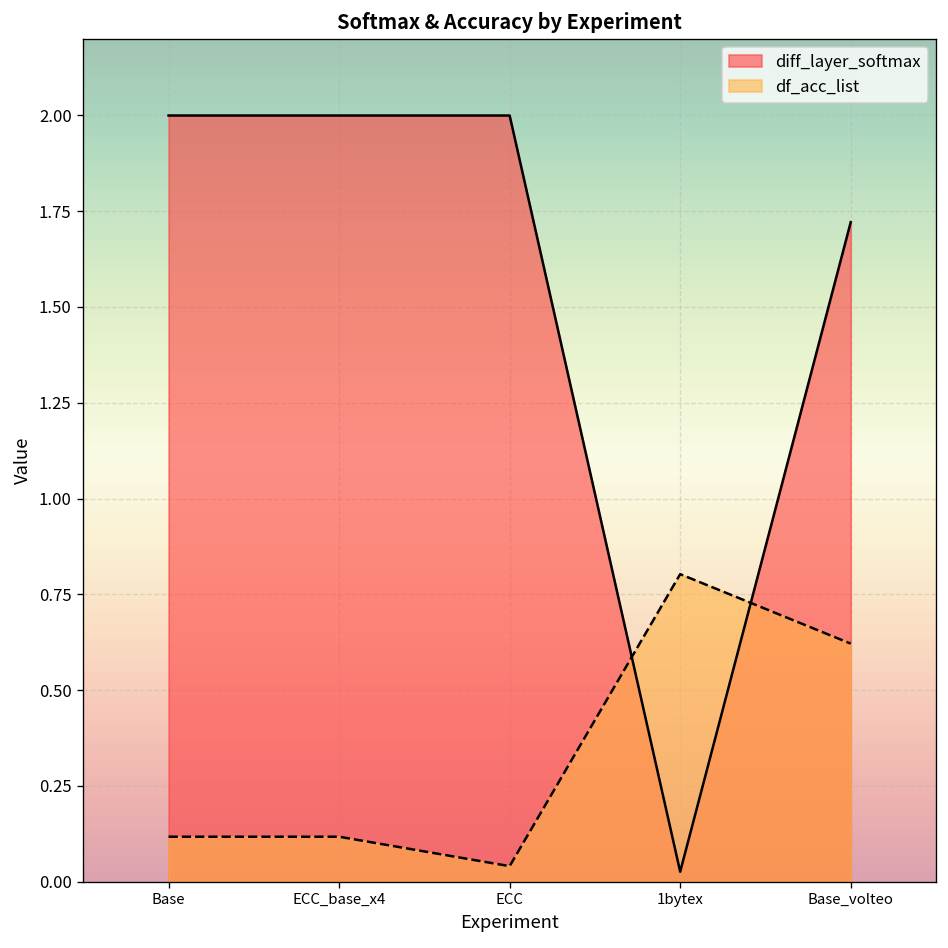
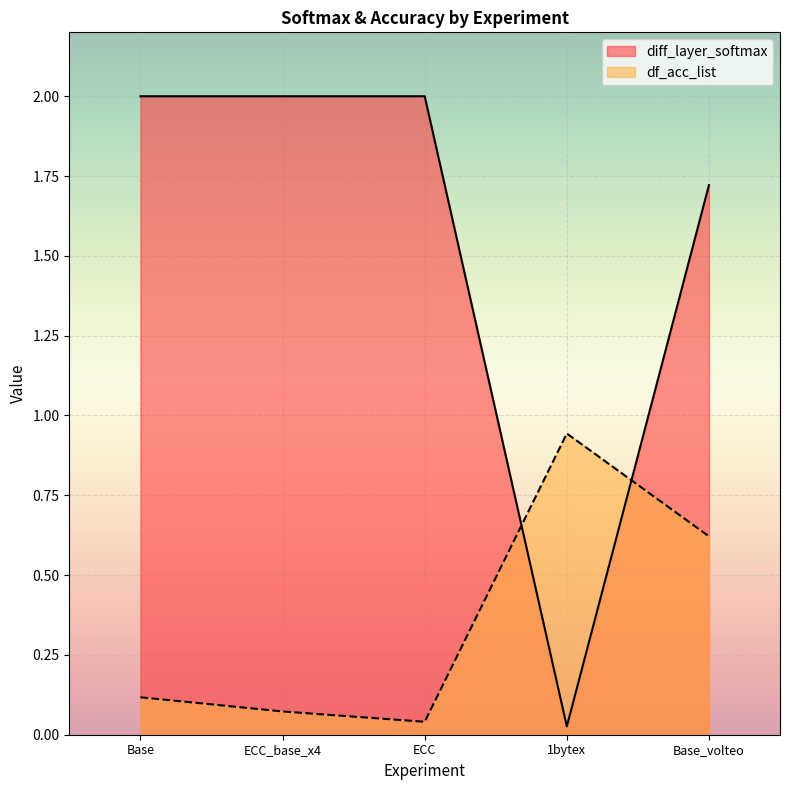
  {
    "diff_layer_softmax": {
      "Base": 2.00,
      "ECC_base_x4": 2.00,
      "ECC": 2.00,
      "1bytex": 0.03,
      "Base_volteo": 1.72
    },
    "df_acc_list": {
      "Base": 0.12,
-     "ECC_base_x4": 0.12,
+     "ECC_base_x4": 0.07,
      "ECC": 0.04,
-     "1bytex": 0.80,
+     "1bytex": 0.94,
      "Base_volteo": 0.62
    }
  }
